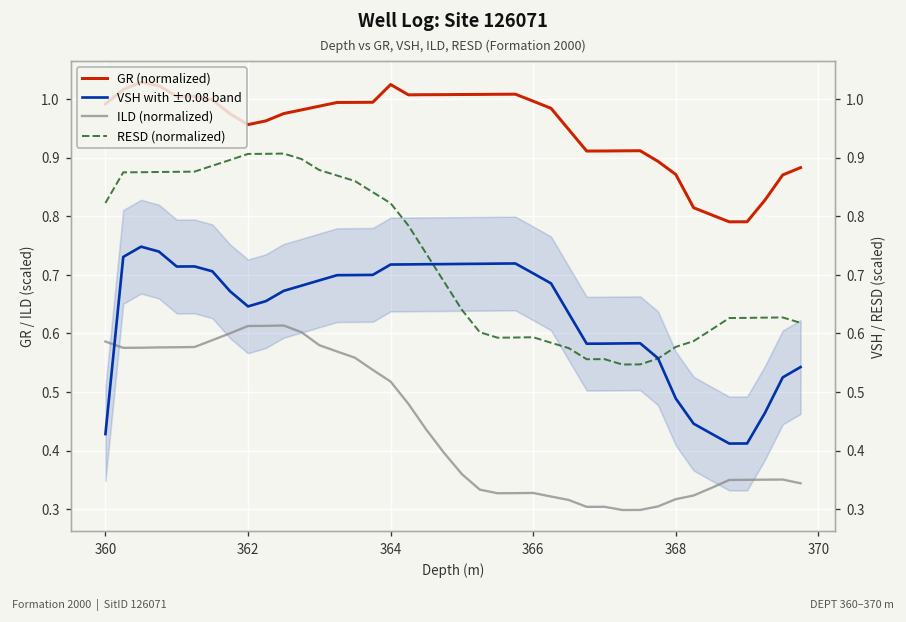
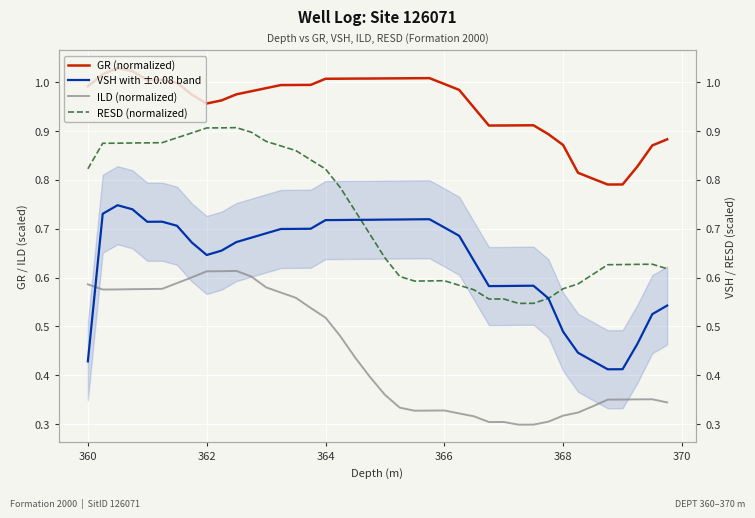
  {
    "GR (normalized)": {
      "362": 0.96,
-     "364": 1.02,
+     "364": 1.01,
      "366": 1.00,
      "368": 0.87
    },
    "ILD (normalized)": {
      "360": 0.59,
      "362": 0.61,
      "364": 0.52,
      "366": 0.33,
      "368": 0.32
    },
    "RESD (normalized)": {
      "360": 0.82,
      "362": 0.91,
      "364": 0.82,
      "366": 0.59,
      "368": 0.58
    }
  }
